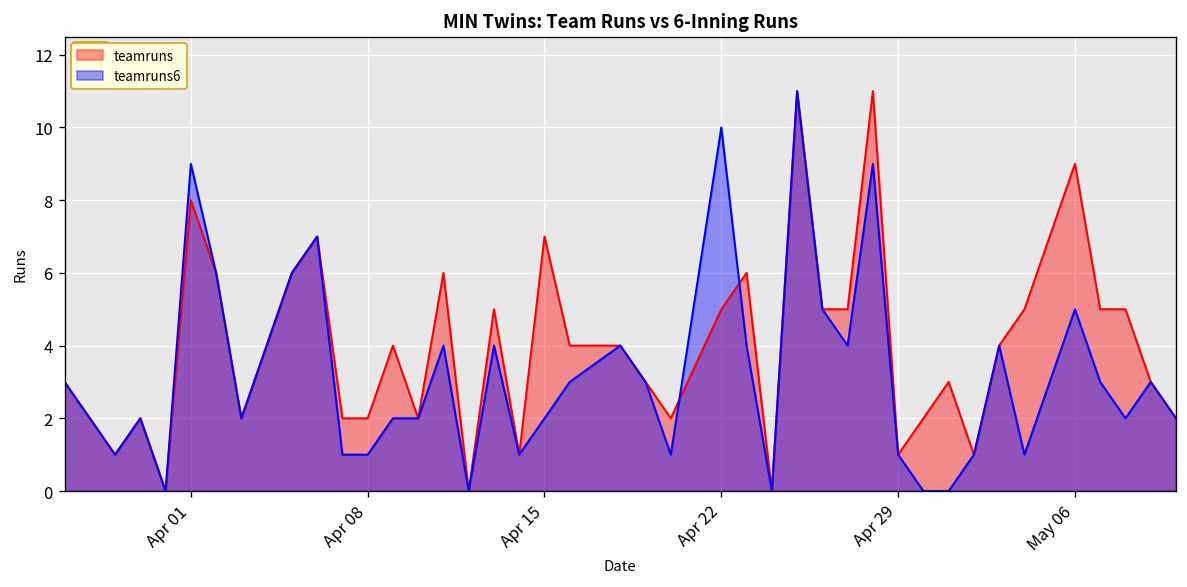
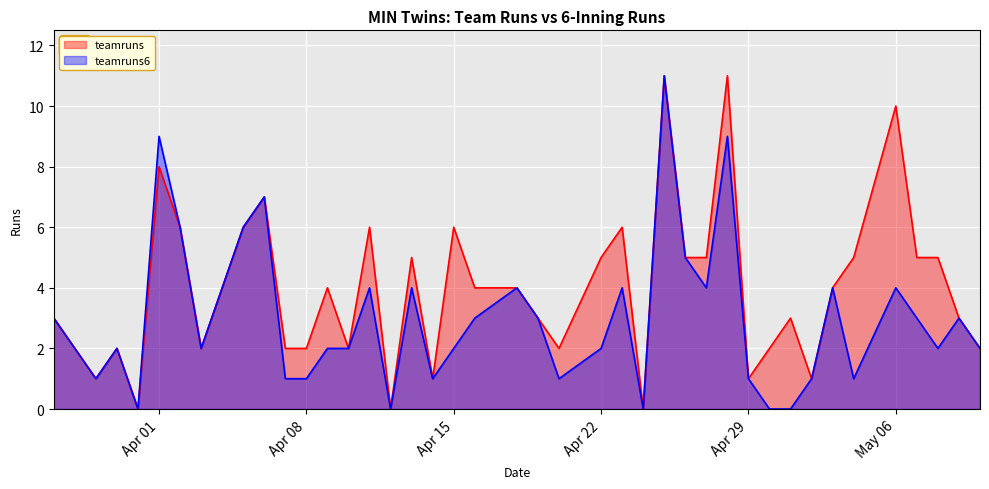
  {
    "teamruns": {
      "Apr 01": 8,
      "Apr 08": 2,
-     "Apr 15": 7,
+     "Apr 15": 6,
      "Apr 22": 5,
-     "May 06": 9
+     "May 06": 10
    },
    "teamruns6": {
      "Apr 01": 9,
      "Apr 08": 1,
      "Apr 15": 2,
-     "Apr 22": 10,
-     "May 06": 5
+     "Apr 22": 2,
+     "May 06": 4
    }
  }
